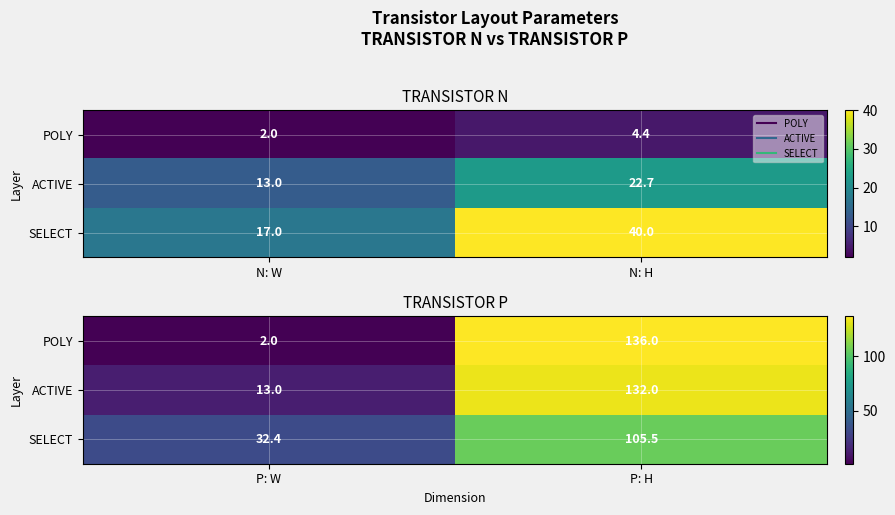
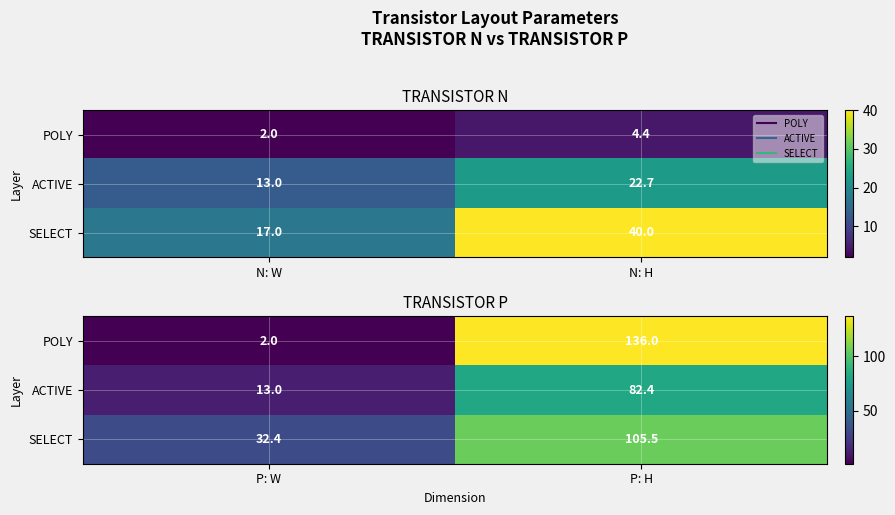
  {
    "TRANSISTOR N": {
      "POLY": {
        "N: W": 2.0,
        "N: H": 4.4
      },
      "ACTIVE": {
        "N: W": 13.0,
        "N: H": 22.7
      },
      "SELECT": {
        "N: W": 17.0,
        "N: H": 40.0
      }
    },
    "TRANSISTOR P": {
      "POLY": {
        "P: W": 2.0,
        "P: H": 136.0
      },
      "ACTIVE": {
        "P: W": 13.0,
-       "P: H": 132.0
+       "P: H": 82.4
      },
      "SELECT": {
        "P: W": 32.4,
        "P: H": 105.5
      }
    }
  }
